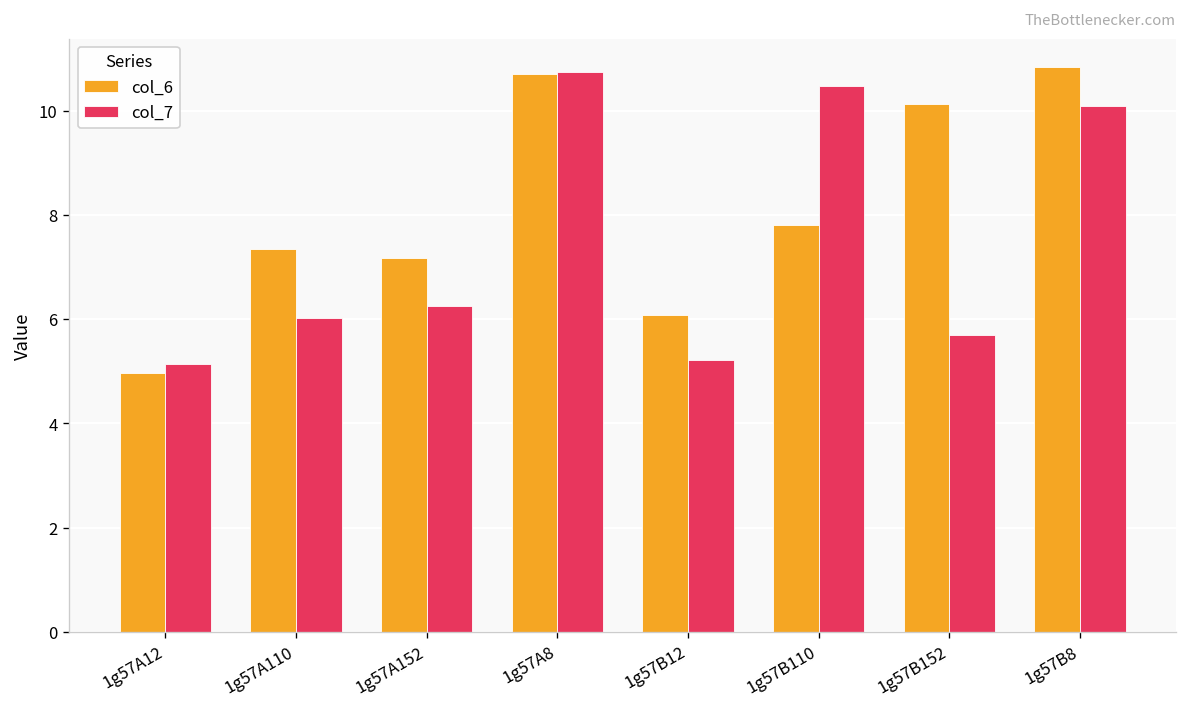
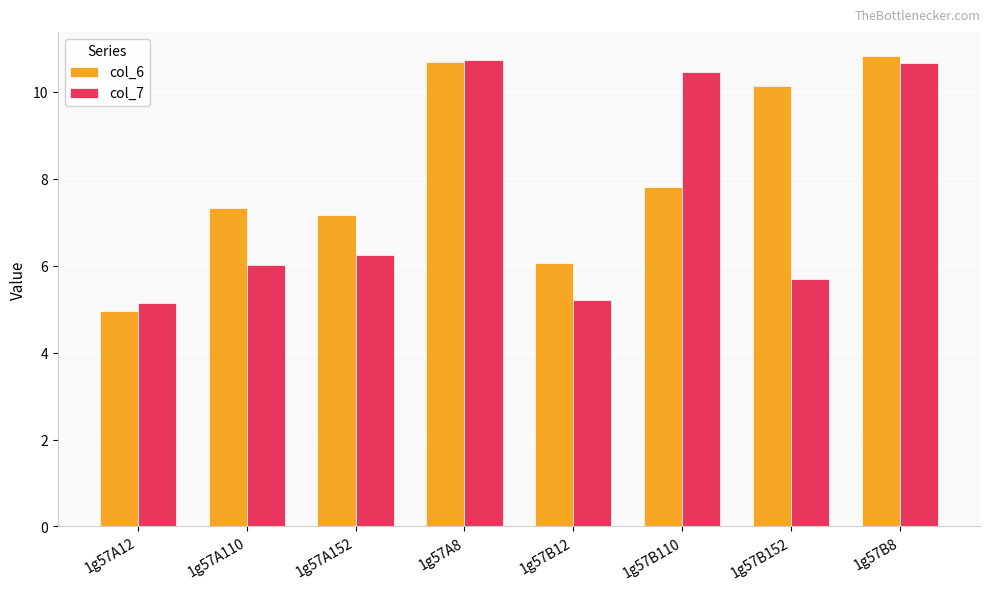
  {
    "col_6": {
      "1g57A12": 5.0,
      "1g57A110": 7.3,
      "1g57A152": 7.2,
      "1g57A8": 10.7,
      "1g57B12": 6.1,
      "1g57B110": 7.8,
      "1g57B152": 10.1,
      "1g57B8": 10.8
    },
    "col_7": {
      "1g57A12": 5.1,
      "1g57A110": 6.0,
      "1g57A152": 6.3,
      "1g57A8": 10.7,
      "1g57B12": 5.2,
      "1g57B110": 10.5,
      "1g57B152": 5.7,
-     "1g57B8": 10.1
+     "1g57B8": 10.7
    }
  }
